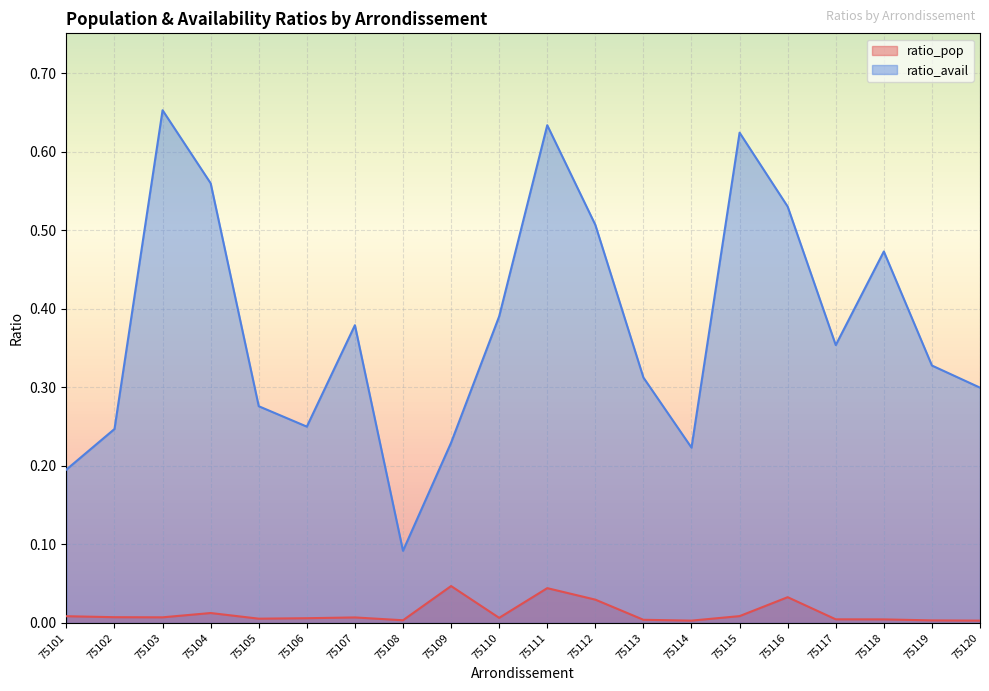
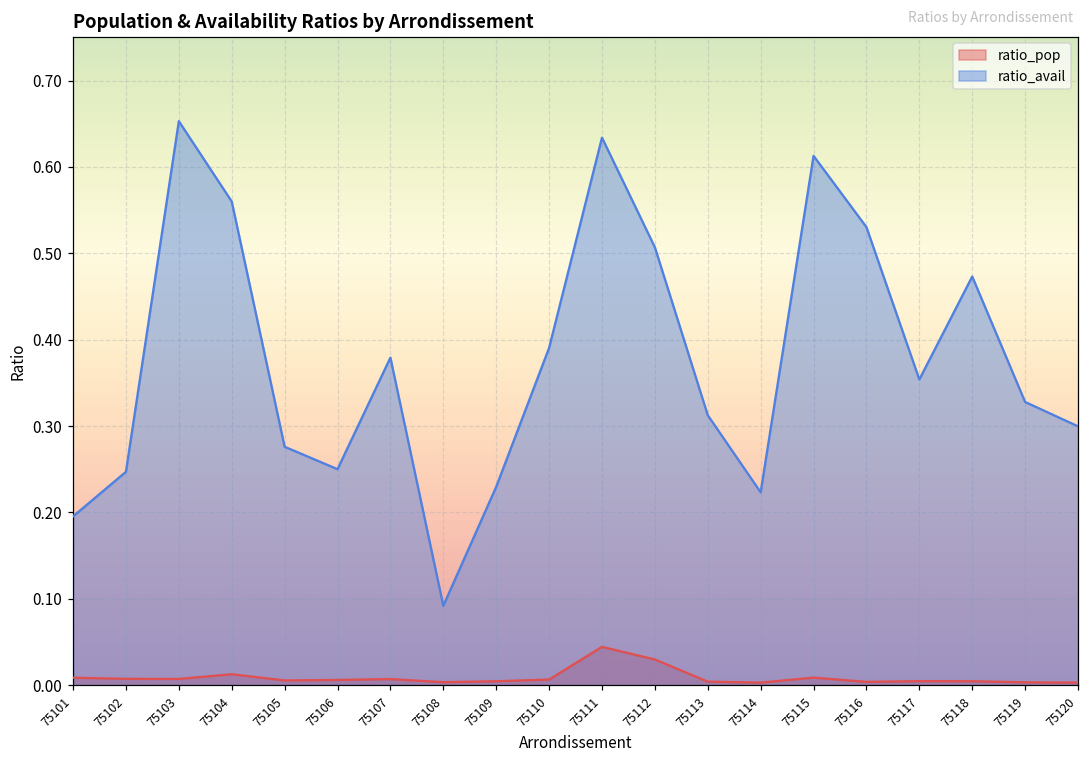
  {
    "ratio_pop": {
      "75101": 0.01,
      "75102": 0.01,
      "75103": 0.01,
      "75104": 0.01,
      "75105": 0.01,
      "75106": 0.01,
      "75107": 0.01,
      "75108": 0.00,
-     "75109": 0.05,
+     "75109": 0.00,
      "75110": 0.01,
      "75111": 0.04,
      "75112": 0.03,
      "75113": 0.00,
      "75114": 0.00,
      "75115": 0.01,
-     "75116": 0.03,
+     "75116": 0.00,
      "75117": 0.00,
      "75118": 0.00,
      "75119": 0.00,
      "75120": 0.00
    },
    "ratio_avail": {
      "75101": 0.20,
      "75102": 0.25,
      "75103": 0.65,
      "75104": 0.56,
      "75105": 0.28,
      "75106": 0.25,
      "75107": 0.38,
      "75108": 0.09,
      "75109": 0.23,
      "75110": 0.39,
      "75111": 0.63,
      "75112": 0.51,
      "75113": 0.31,
      "75114": 0.22,
-     "75115": 0.62,
+     "75115": 0.61,
      "75116": 0.53,
      "75117": 0.35,
      "75118": 0.47,
      "75119": 0.33,
      "75120": 0.30
    }
  }
